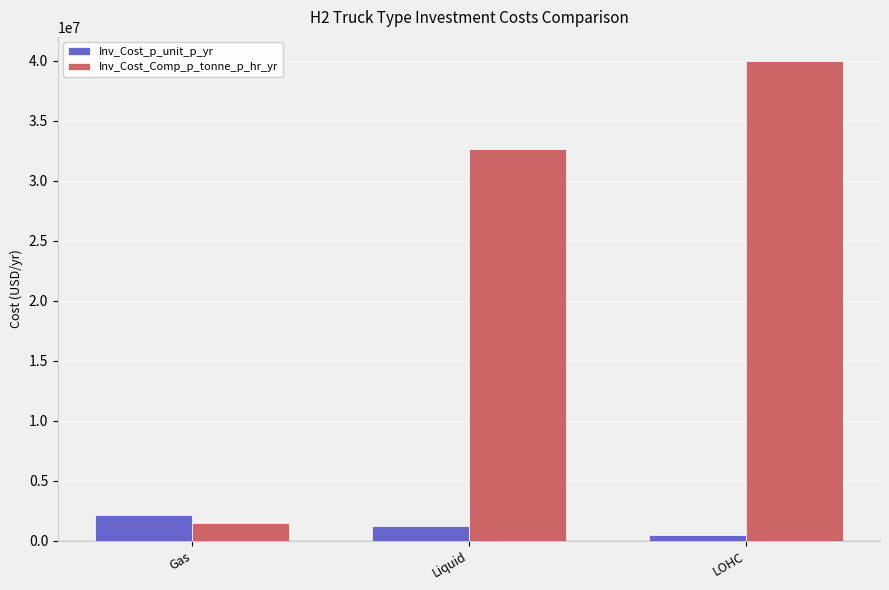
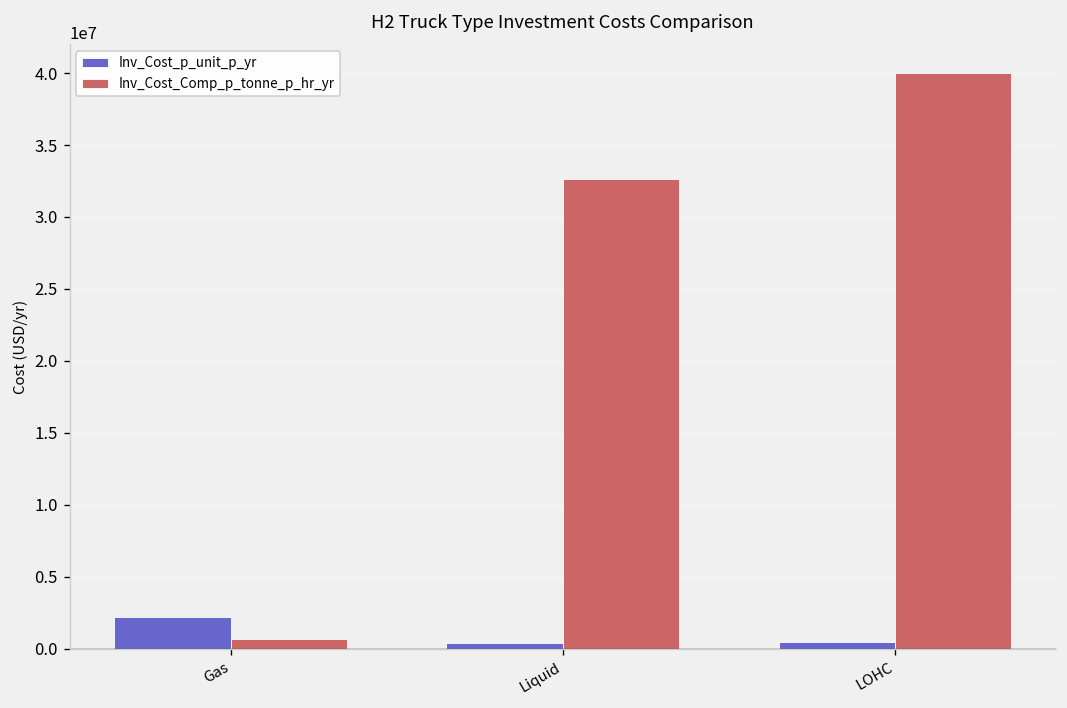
  {
    "Inv_Cost_p_unit_p_yr": {
      "Gas": 2200000,
-     "Liquid": 1200000,
+     "Liquid": 400000,
      "LOHC": 500000
    },
    "Inv_Cost_Comp_p_tonne_p_hr_yr": {
-     "Gas": 1500000,
+     "Gas": 700000,
      "Liquid": 32700000,
      "LOHC": 40000000
    }
  }
